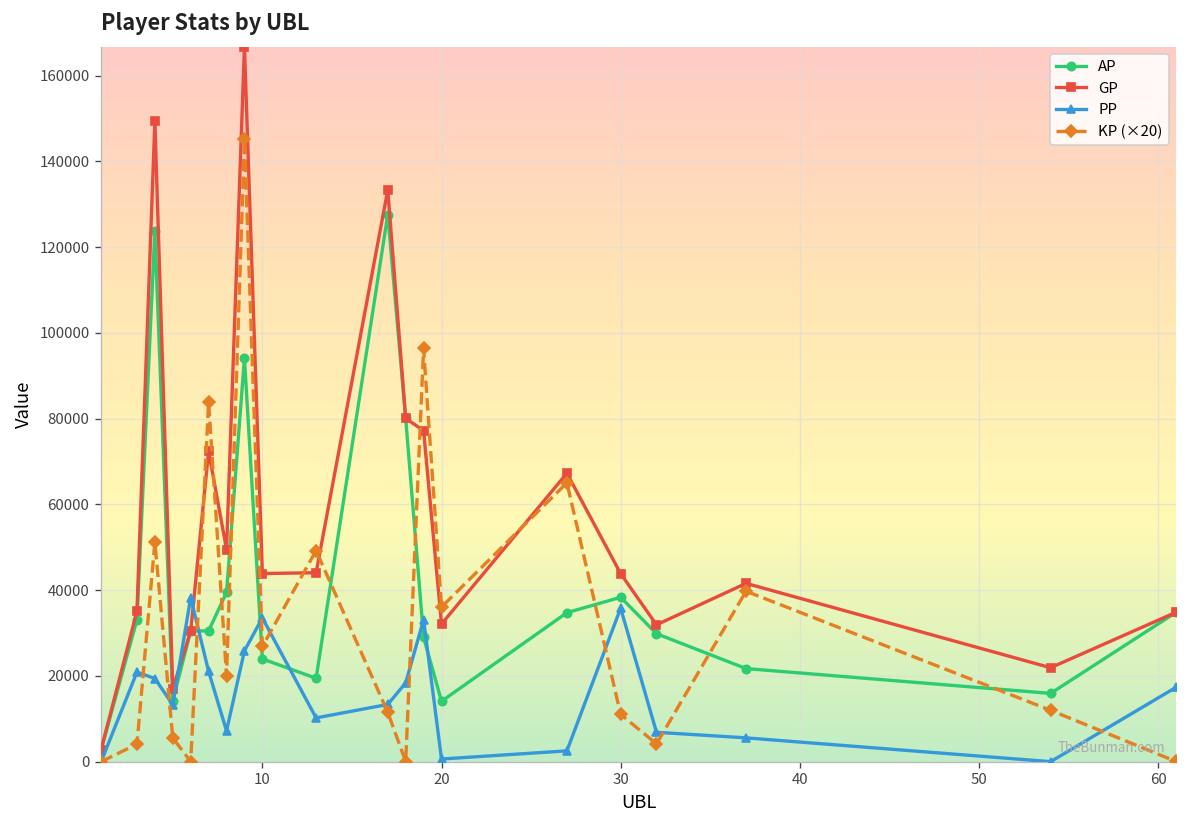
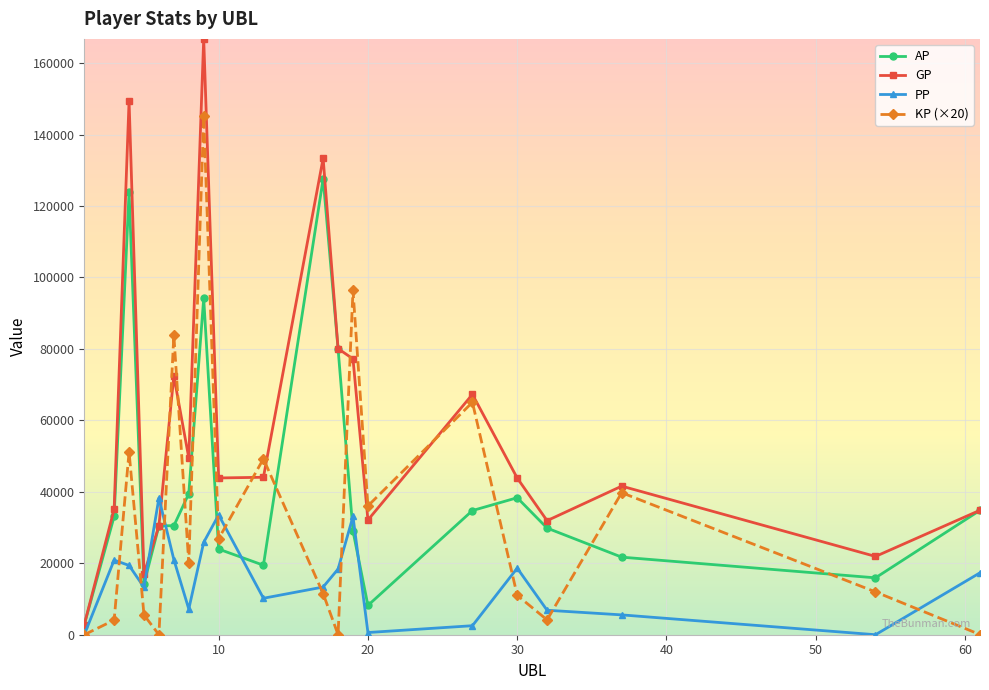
  {
    "AP": {
      "10": 24000,
-     "20": 14000,
+     "20": 8000,
      "30": 38000
    },
    "PP": {
      "10": 34000,
      "20": 1000,
-     "30": 36000
+     "30": 19000
    }
  }
